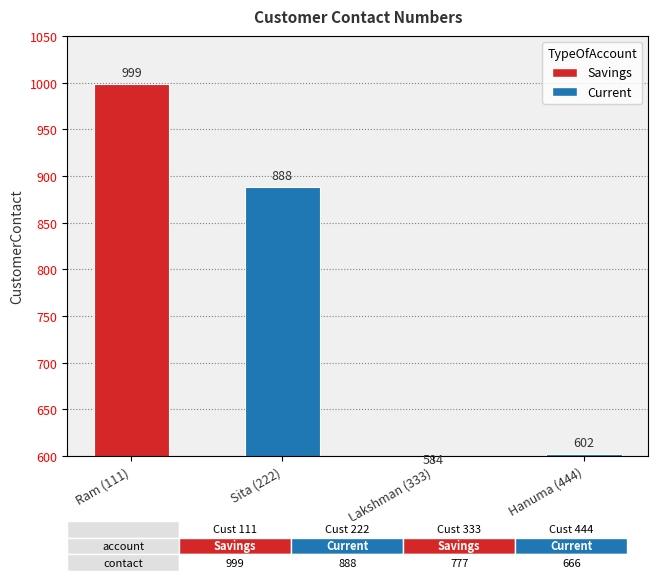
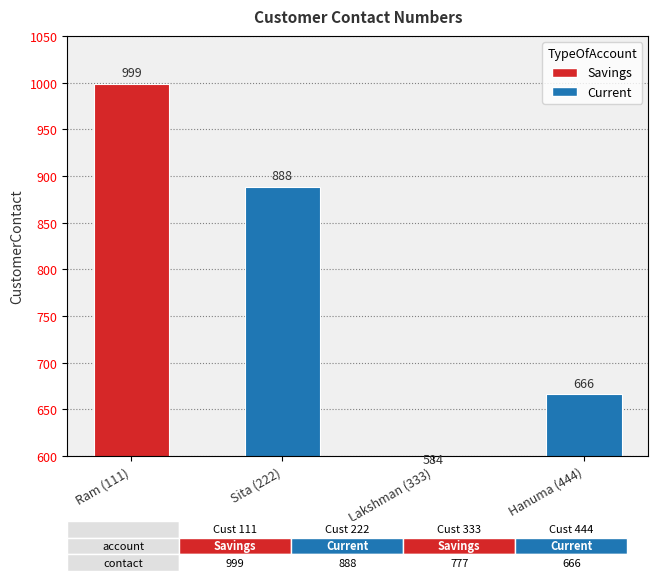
  {
    "Ram (111)": 999,
    "Sita (222)": 888,
-   "Hanuma (444)": 602
+   "Hanuma (444)": 666
  }
